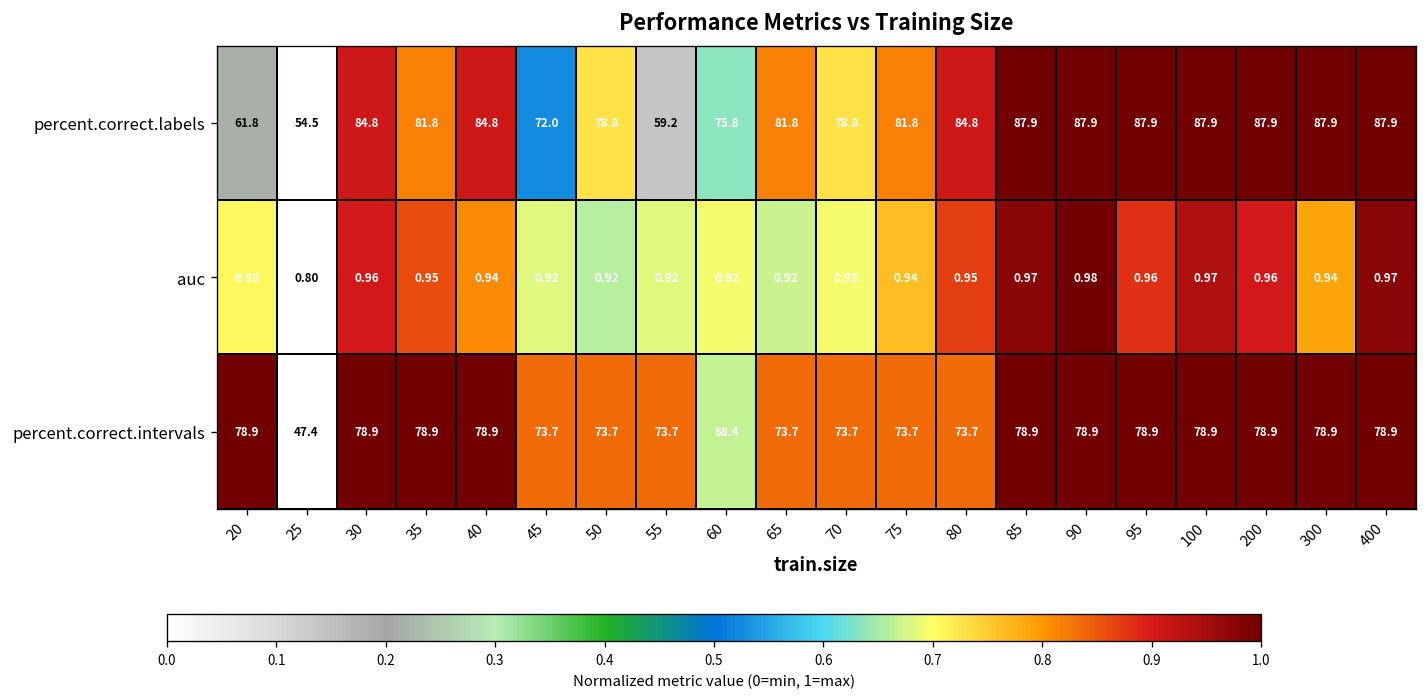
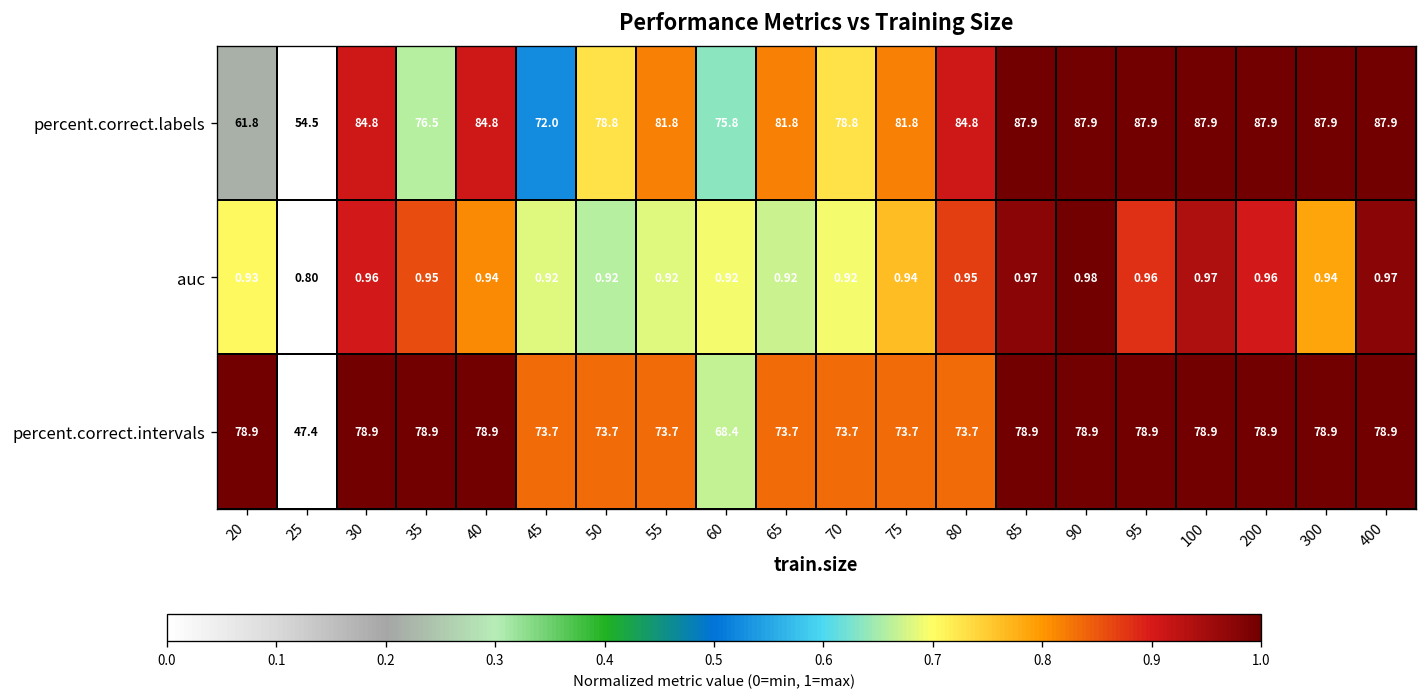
  {
    "percent.correct.labels": {
      "20": 61.8,
      "25": 54.5,
      "30": 84.8,
-     "35": 81.8,
+     "35": 76.5,
      "40": 84.8,
      "45": 72.0,
      "50": 78.8,
-     "55": 59.2,
+     "55": 81.8,
      "60": 75.8,
      "65": 81.8,
      "70": 78.8,
      "75": 81.8,
      "80": 84.8,
      "85": 87.9,
      "90": 87.9,
      "95": 87.9,
      "100": 87.9,
      "200": 87.9,
      "300": 87.9,
      "400": 87.9
    },
    "auc": {
      "20": 0.93,
      "25": 0.80,
      "30": 0.96,
      "35": 0.95,
      "40": 0.94,
      "45": 0.92,
      "50": 0.92,
      "55": 0.92,
      "60": 0.92,
      "65": 0.92,
      "70": 0.92,
      "75": 0.94,
      "80": 0.95,
      "85": 0.97,
      "90": 0.98,
      "95": 0.96,
      "100": 0.97,
      "200": 0.96,
      "300": 0.94,
      "400": 0.97
    },
    "percent.correct.intervals": {
      "20": 78.9,
      "25": 47.4,
      "30": 78.9,
      "35": 78.9,
      "40": 78.9,
      "45": 73.7,
      "50": 73.7,
      "55": 73.7,
      "60": 68.4,
      "65": 73.7,
      "70": 73.7,
      "75": 73.7,
      "80": 73.7,
      "85": 78.9,
      "90": 78.9,
      "95": 78.9,
      "100": 78.9,
      "200": 78.9,
      "300": 78.9,
      "400": 78.9
    }
  }
